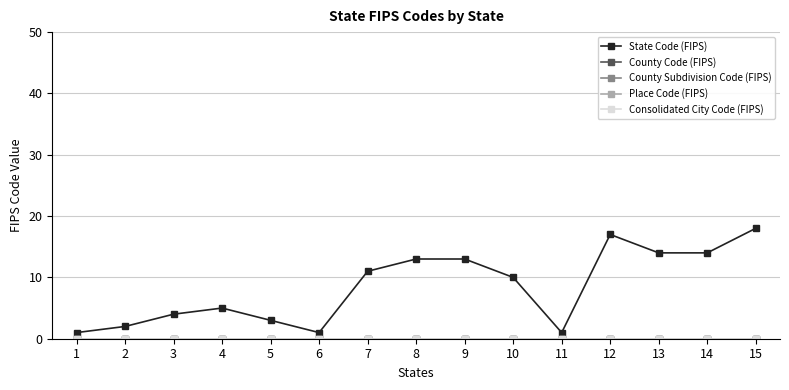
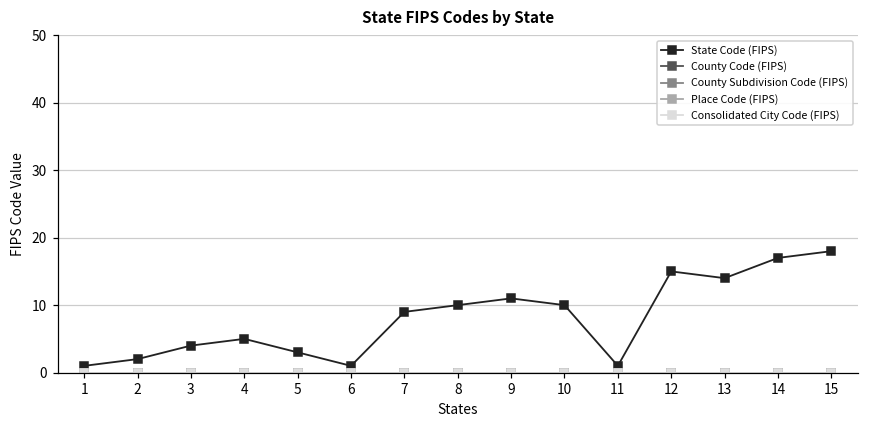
  {
    "State Code (FIPS)": {
      "1": 1,
      "2": 2,
      "3": 4,
      "4": 5,
      "5": 3,
      "6": 1,
-     "7": 11,
-     "8": 13,
-     "9": 13,
+     "7": 9,
+     "8": 10,
+     "9": 11,
      "10": 10,
      "11": 1,
-     "12": 17,
+     "12": 15,
      "13": 14,
-     "14": 14,
+     "14": 17,
      "15": 18
    },
    "Consolidated City Code (FIPS)": {
      "1": 0,
      "2": 0,
      "3": 0,
      "4": 0,
      "5": 0,
      "6": 0,
      "7": 0,
      "8": 0,
      "9": 0,
      "10": 0,
      "11": 0,
      "12": 0,
      "13": 0,
      "14": 0,
      "15": 0
    }
  }
